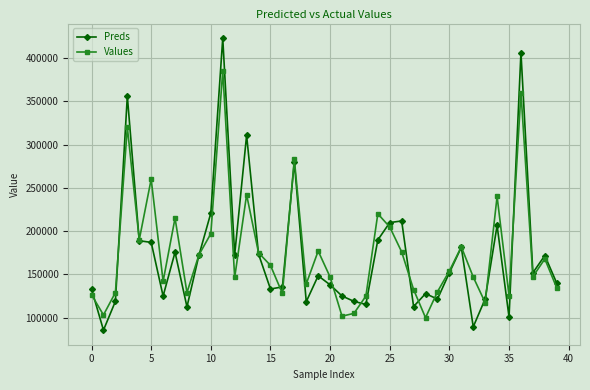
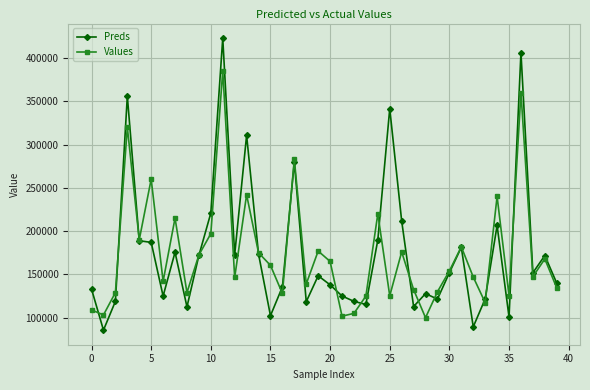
  {
    "Preds": {
      "0": 130000,
      "5": 190000,
      "10": 220000,
-     "15": 130000,
+     "15": 100000,
      "20": 140000,
-     "25": 210000,
+     "25": 340000,
      "35": 100000
    },
    "Values": {
-     "0": 130000,
+     "0": 110000,
      "5": 260000,
      "10": 200000,
      "15": 160000,
-     "20": 150000,
-     "25": 200000,
+     "20": 170000,
+     "25": 130000,
      "35": 130000
    }
  }
